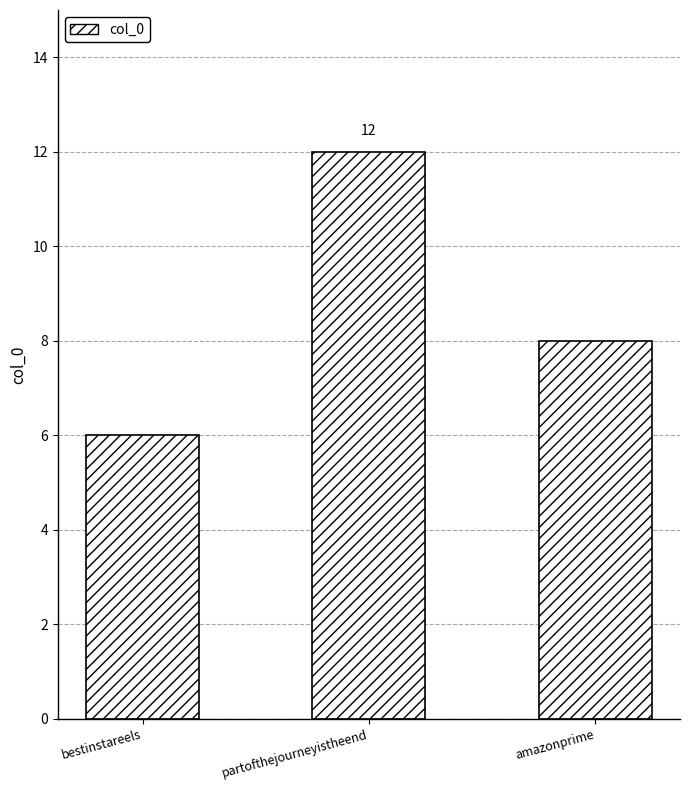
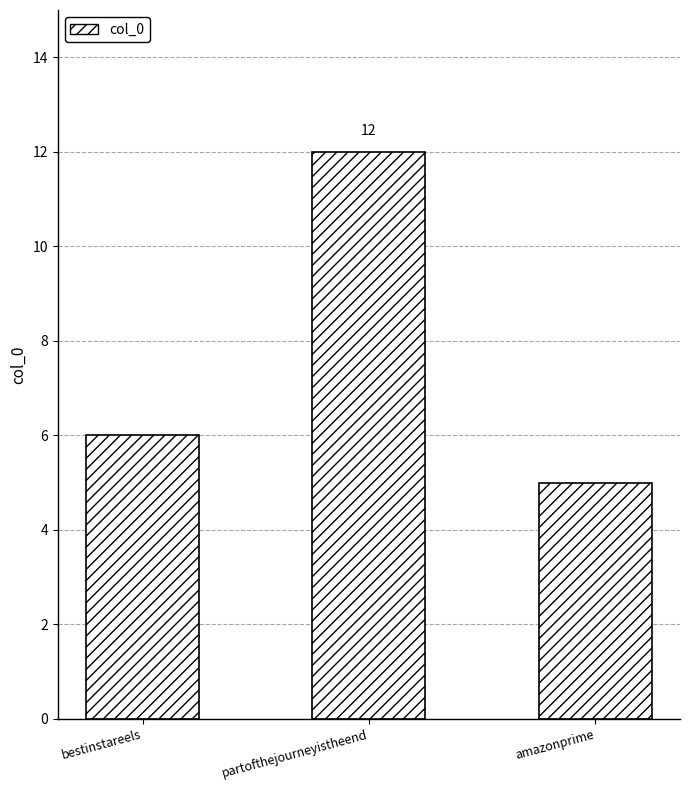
  {
    "bestinstareels": 6,
-   "amazonprime": 8
+   "amazonprime": 5
  }
